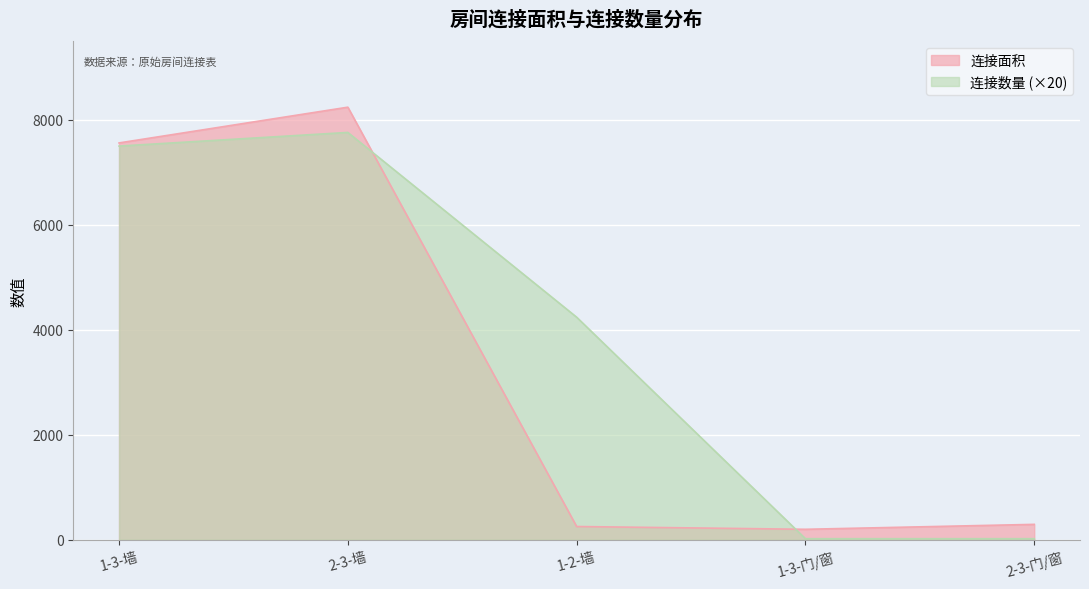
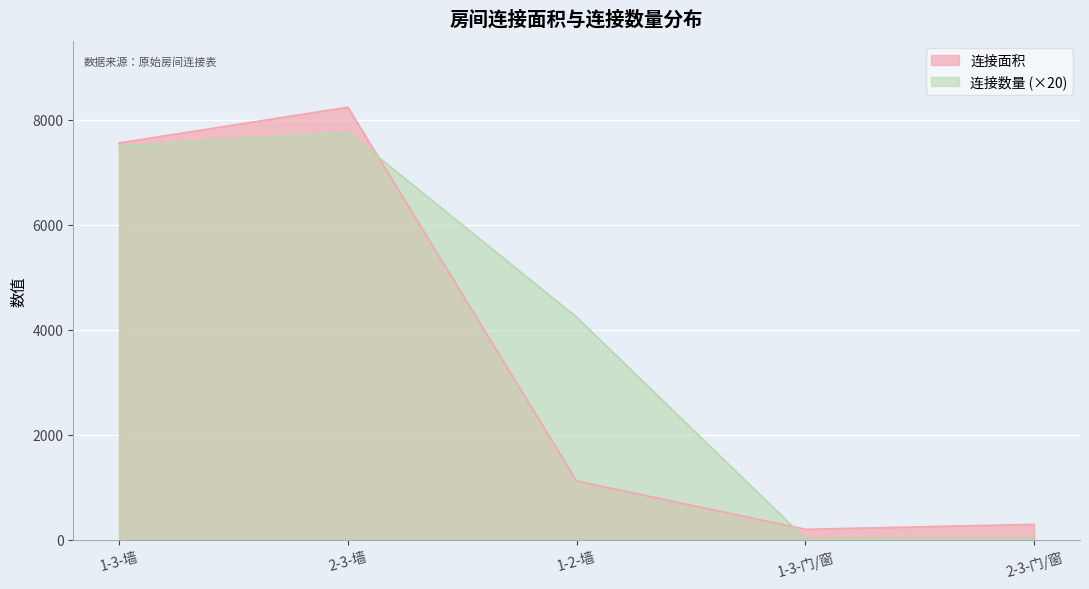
  {
    "连接面积": {
      "1-3-墙": 7600,
      "2-3-墙": 8200,
-     "1-2-墙": 300,
+     "1-2-墙": 1100,
      "1-3-门/窗": 200,
      "2-3-门/窗": 300
    },
    "连接数量 (×20)": {
      "1-3-墙": 7500,
      "2-3-墙": 7800,
      "1-2-墙": 4200,
      "1-3-门/窗": 0,
      "2-3-门/窗": 0
    }
  }
